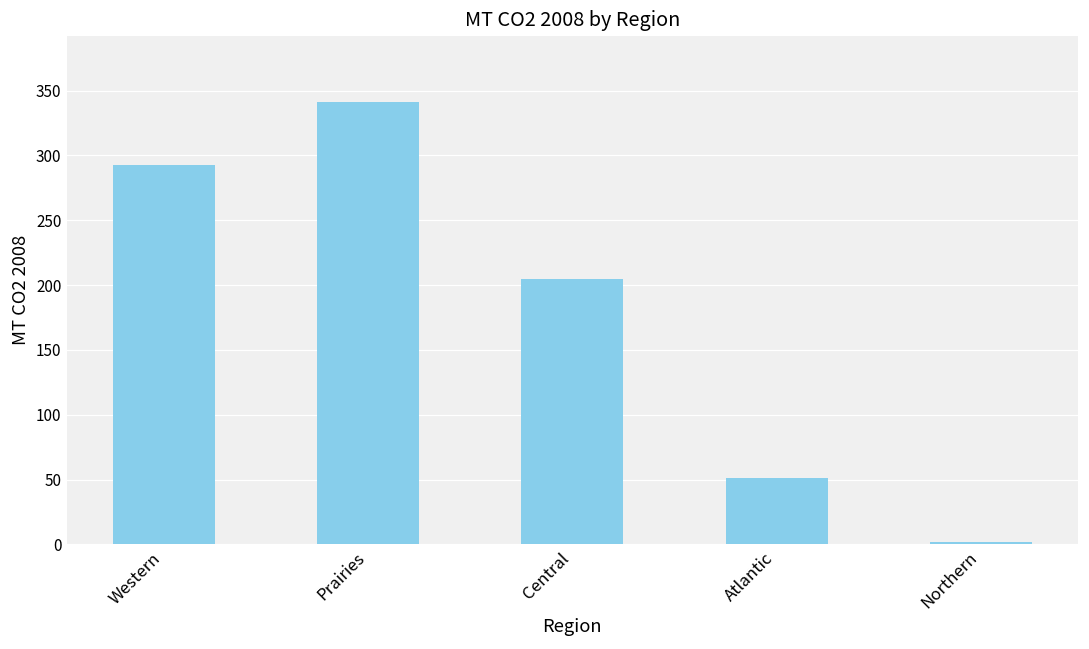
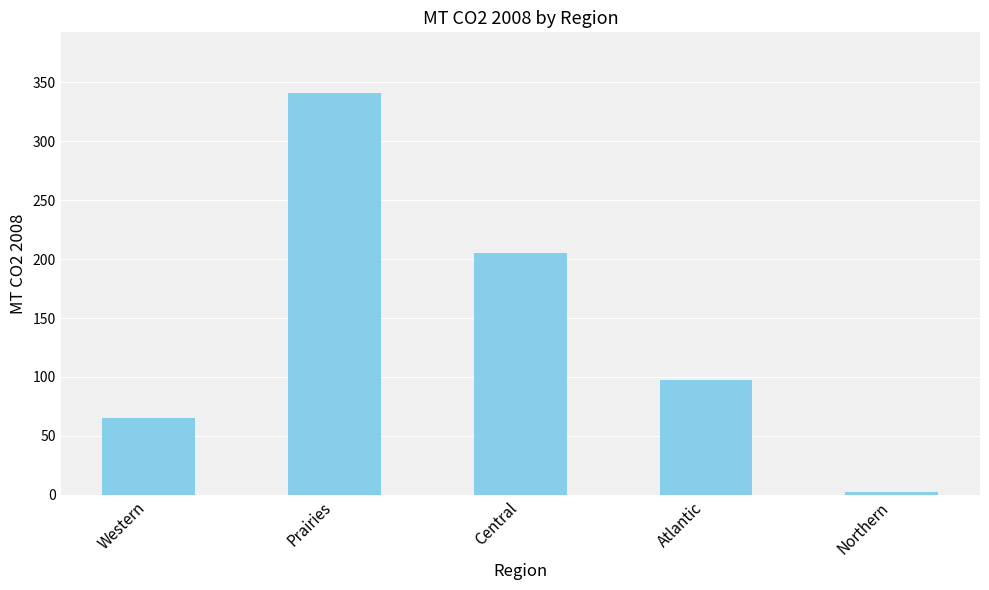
  {
-   "Western": 292,
+   "Western": 65,
    "Prairies": 341,
    "Central": 205,
-   "Atlantic": 51
+   "Atlantic": 97
  }
